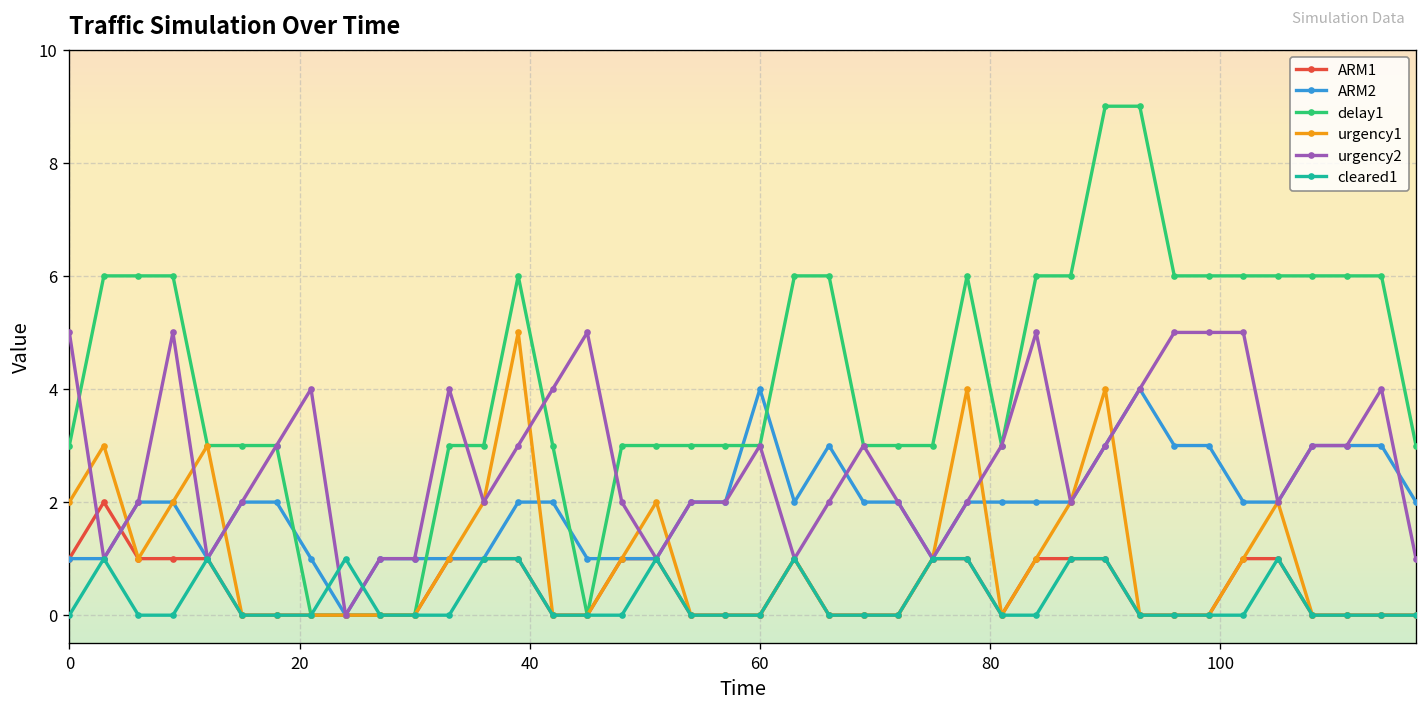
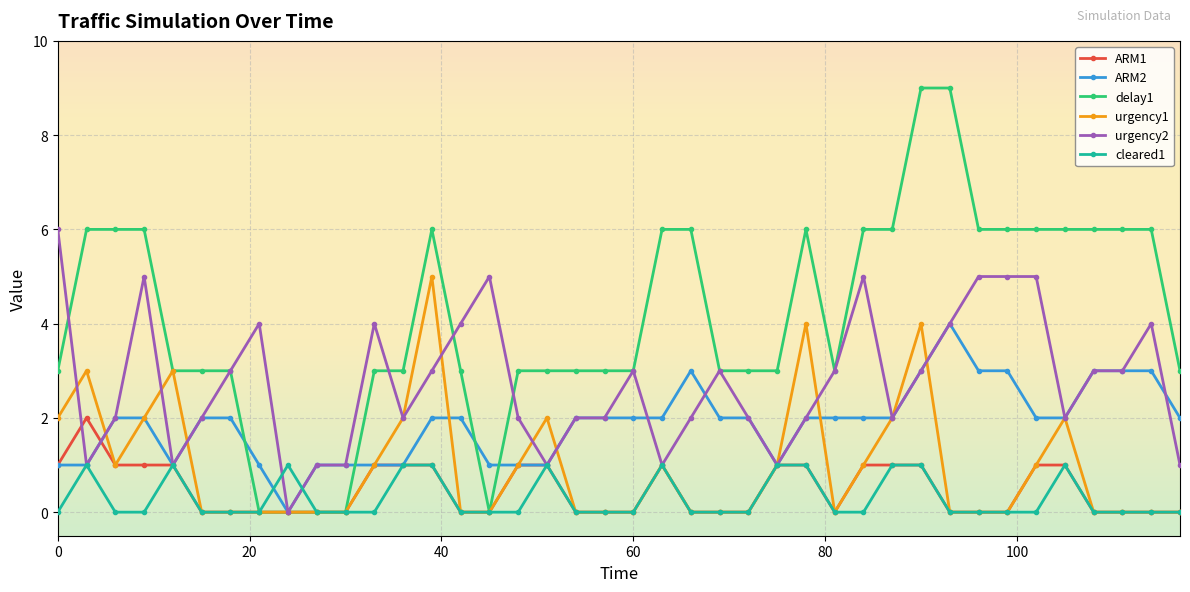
  {
    "ARM2": {
-     "60": 4
+     "60": 2
    },
    "urgency1": {
      "0": 2
    },
    "urgency2": {
-     "0": 5
+     "0": 6
    }
  }
